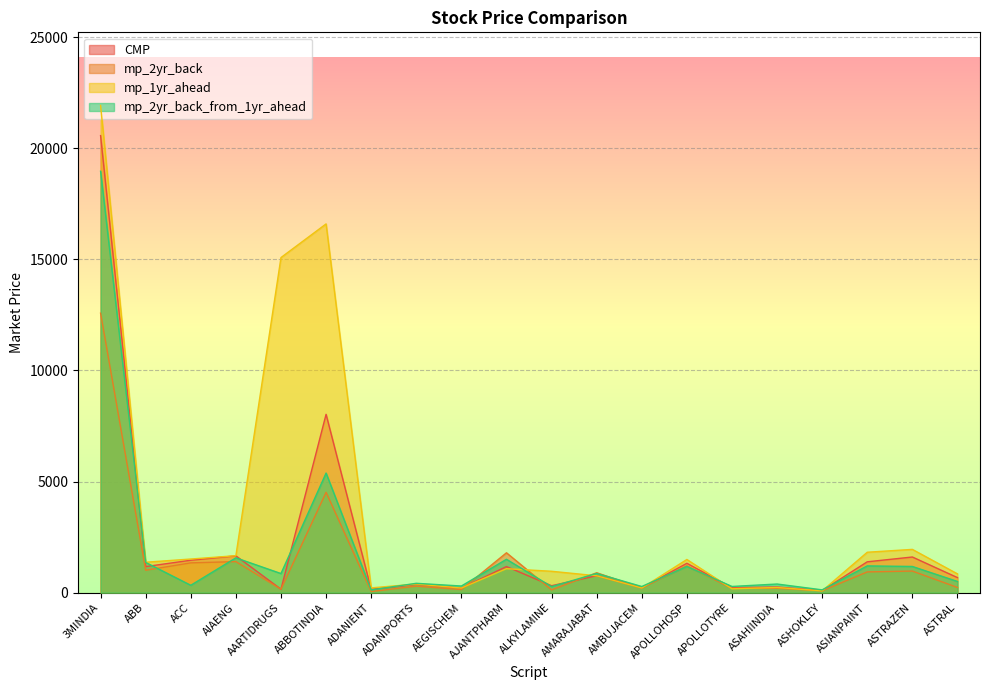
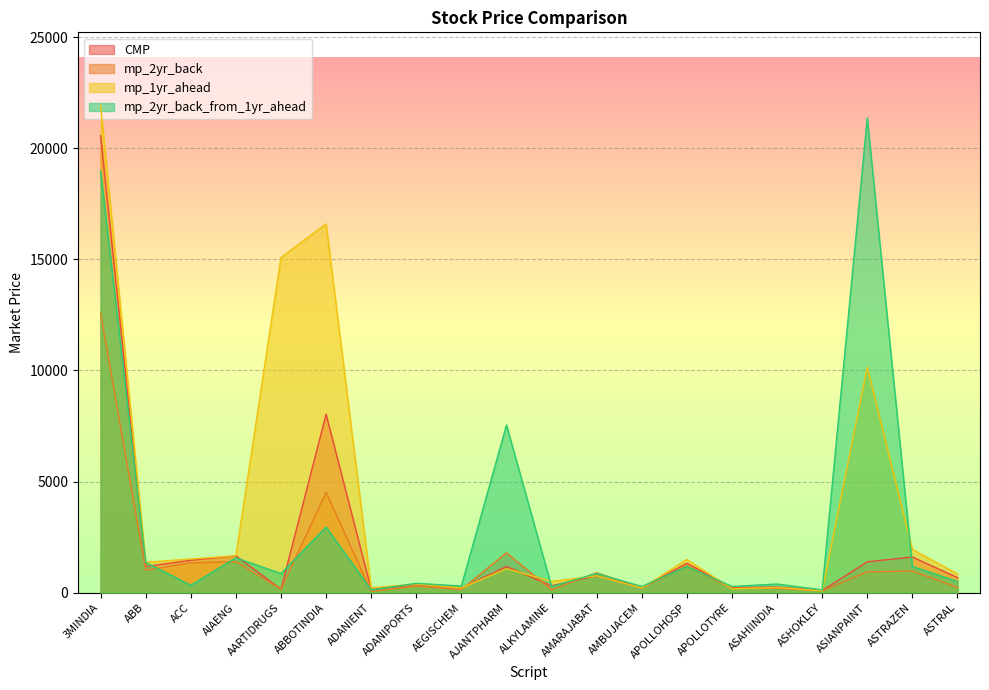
  {
    "mp_1yr_ahead": {
      "AARTIDRUGS": 15100,
      "ABBOTINDIA": 16600,
-     "ALKYLAMINE": 1000,
+     "ALKYLAMINE": 500,
      "APOLLOHOSP": 1500,
-     "ASIANPAINT": 1800,
+     "ASIANPAINT": 10200,
      "ASTRAZEN": 1900,
      "ASTRAL": 800
    },
    "mp_2yr_back_from_1yr_ahead": {
      "3MINDIA": 19000,
      "ACC": 300,
      "AARTIDRUGS": 900,
-     "ABBOTINDIA": 5400,
-     "AJANTPHARM": 1500,
+     "ABBOTINDIA": 3000,
+     "AJANTPHARM": 7500,
      "ASAHIINDIA": 400,
-     "ASIANPAINT": 1200,
+     "ASIANPAINT": 21400,
      "ASTRAZEN": 1200,
      "ASTRAL": 500
    }
  }
